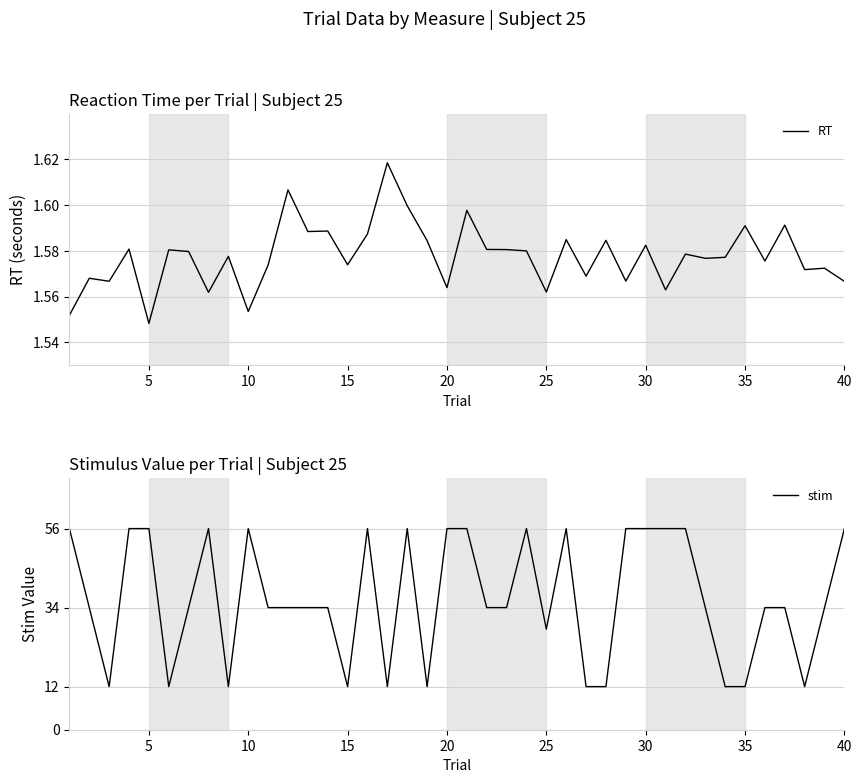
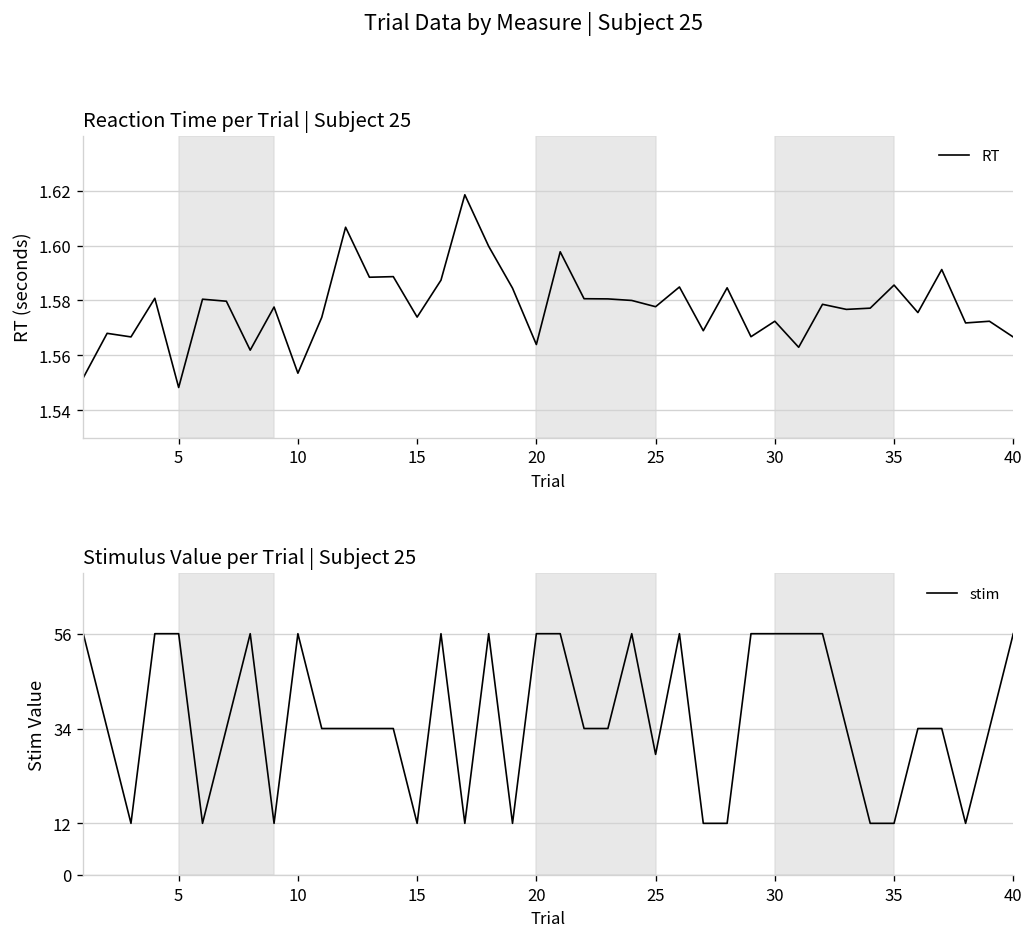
  {
    "Reaction Time per Trial | Subject 25": {
      "5": 1.548,
      "10": 1.553,
      "15": 1.574,
      "20": 1.564,
-     "25": 1.562,
-     "30": 1.582,
-     "35": 1.591,
+     "25": 1.578,
+     "30": 1.572,
+     "35": 1.586,
      "40": 1.567
    },
    "Stimulus Value per Trial | Subject 25": {
      "5": 56,
      "10": 56,
      "15": 12,
      "20": 56,
      "25": 28,
      "30": 56,
      "35": 12,
      "40": 56
    }
  }
